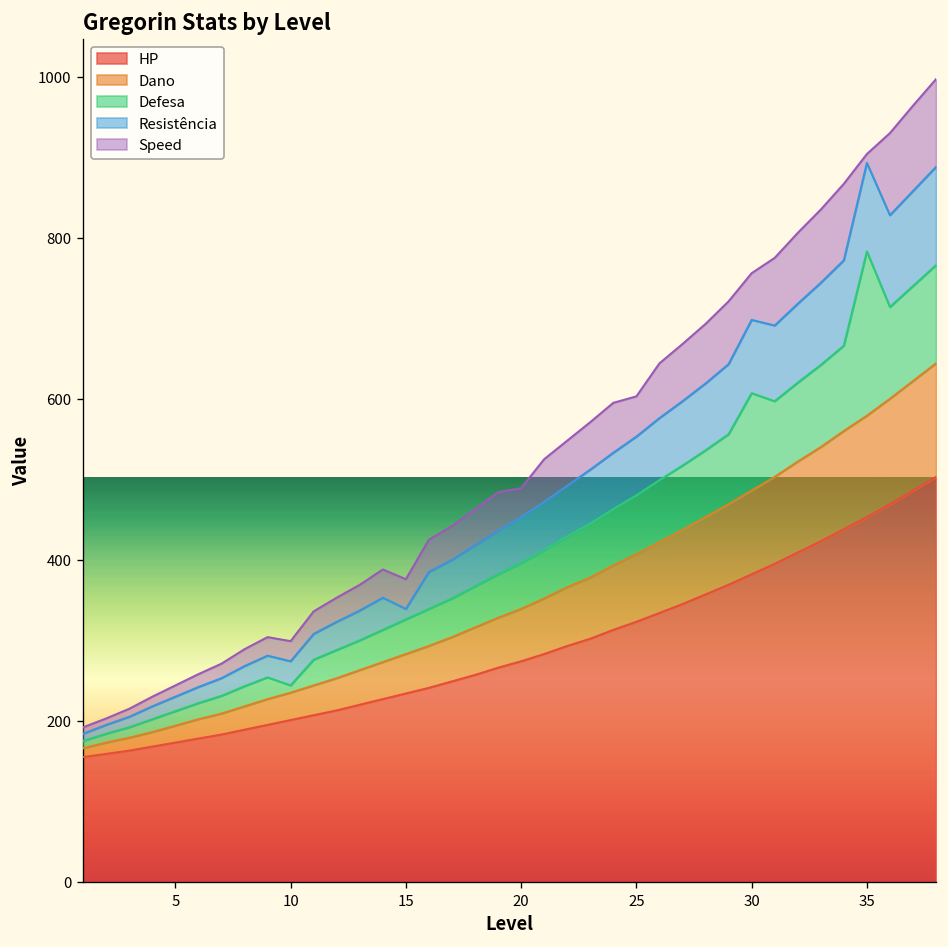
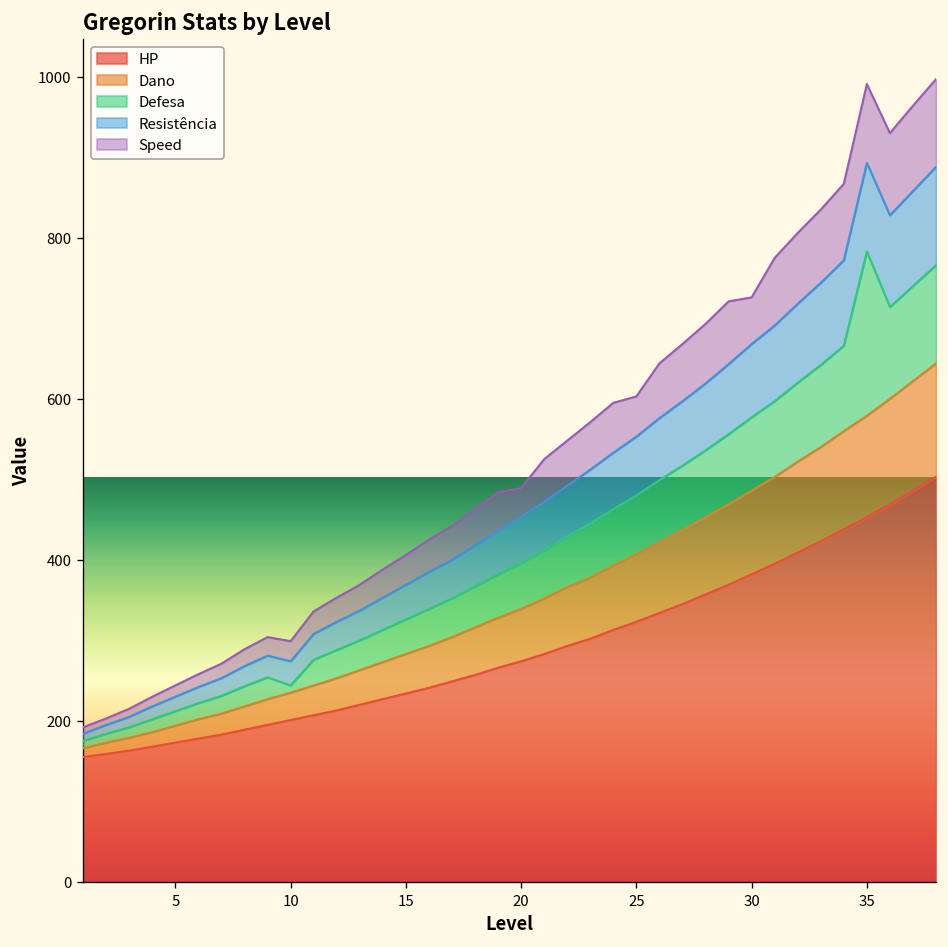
  {
    "Defesa": {
      "5": 20,
      "10": 10,
      "15": 40,
      "20": 60,
      "25": 70,
-     "30": 120,
+     "30": 90,
      "35": 200
    },
    "Resistência": {
      "5": 20,
      "10": 30,
-     "15": 10,
+     "15": 40,
      "20": 60,
      "25": 70,
      "30": 90,
      "35": 110
    },
    "Speed": {
      "5": 10,
      "10": 30,
      "15": 40,
      "20": 40,
      "25": 50,
      "30": 60,
-     "35": 10
+     "35": 100
    }
  }
